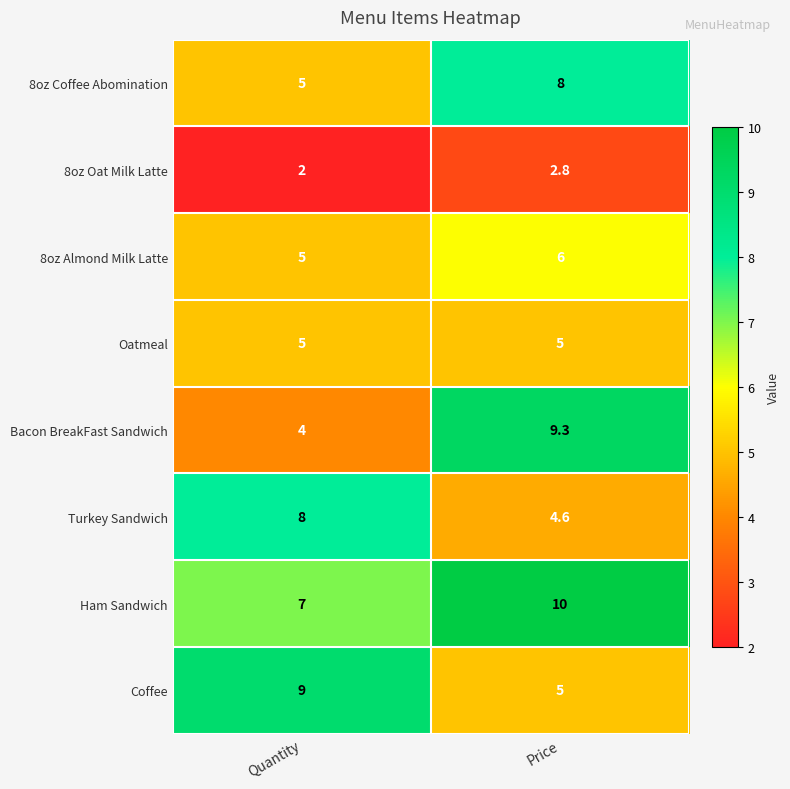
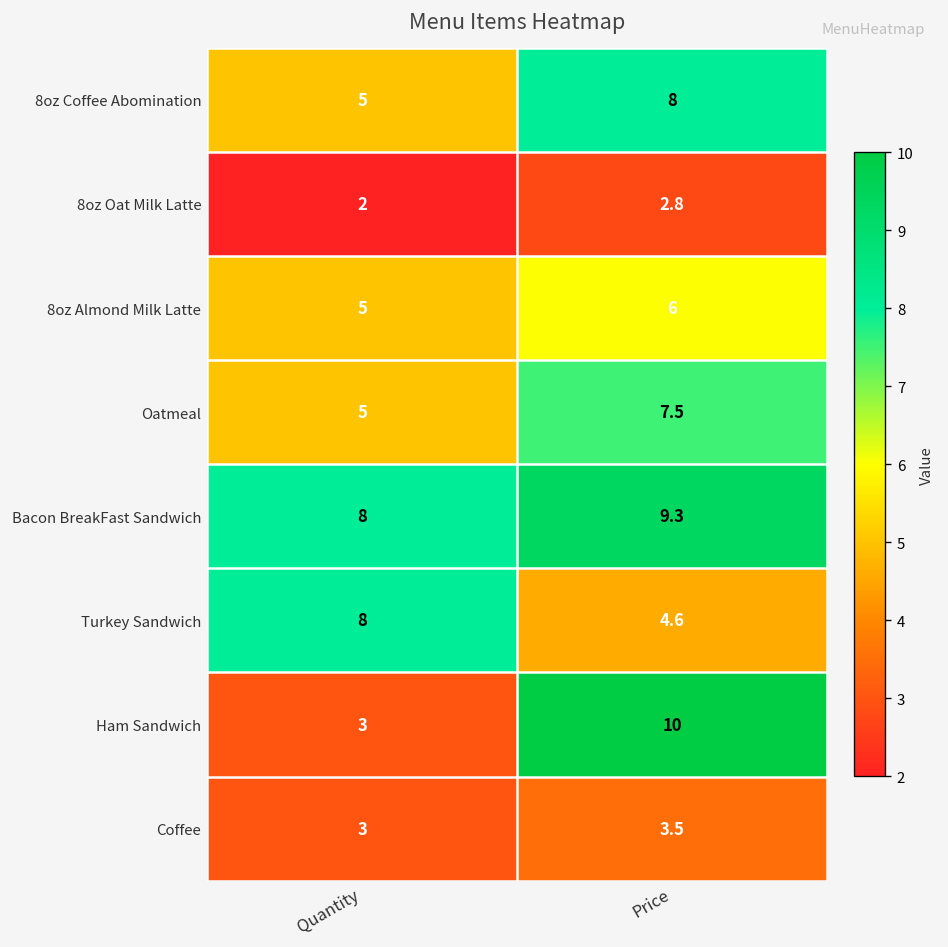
  {
    "8oz Coffee Abomination": {
      "Quantity": 5,
      "Price": 8
    },
    "8oz Oat Milk Latte": {
      "Quantity": 2,
      "Price": 2.8
    },
    "8oz Almond Milk Latte": {
      "Quantity": 5,
      "Price": 6
    },
    "Oatmeal": {
      "Quantity": 5,
-     "Price": 5
+     "Price": 7.5
    },
    "Bacon BreakFast Sandwich": {
-     "Quantity": 4,
+     "Quantity": 8,
      "Price": 9.3
    },
    "Turkey Sandwich": {
      "Quantity": 8,
      "Price": 4.6
    },
    "Ham Sandwich": {
-     "Quantity": 7,
+     "Quantity": 3,
      "Price": 10
    },
    "Coffee": {
-     "Quantity": 9,
-     "Price": 5
+     "Quantity": 3,
+     "Price": 3.5
    }
  }
